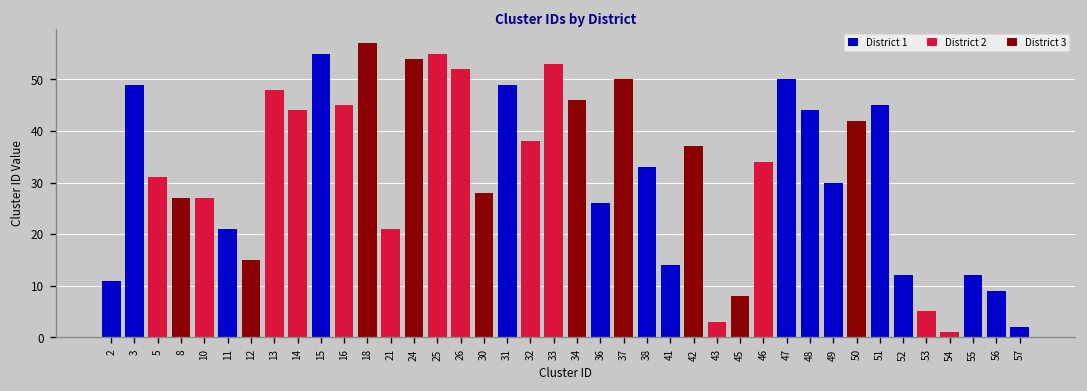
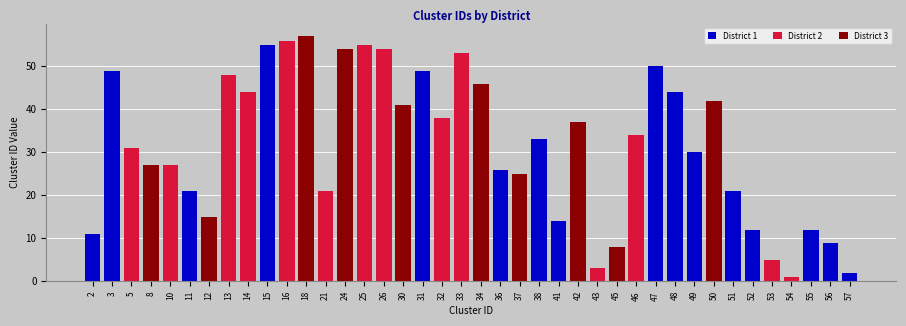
  {
    "District 1": {
      "2": 11,
      "3": 49,
      "11": 21,
      "15": 55,
      "31": 49,
      "36": 26,
      "38": 33,
      "41": 14,
      "47": 50,
      "48": 44,
      "49": 30,
-     "51": 45,
+     "51": 21,
      "52": 12,
      "55": 12,
      "56": 9,
      "57": 2
    },
    "District 2": {
      "5": 31,
      "10": 27,
      "13": 48,
      "14": 44,
-     "16": 45,
+     "16": 56,
      "21": 21,
      "25": 55,
-     "26": 52,
+     "26": 54,
      "32": 38,
      "33": 53,
      "43": 3,
      "46": 34,
      "53": 5,
      "54": 1
    },
    "District 3": {
      "8": 27,
      "12": 15,
      "18": 57,
      "24": 54,
-     "30": 28,
+     "30": 41,
      "34": 46,
-     "37": 50,
+     "37": 25,
      "42": 37,
      "45": 8,
      "50": 42
    }
  }
